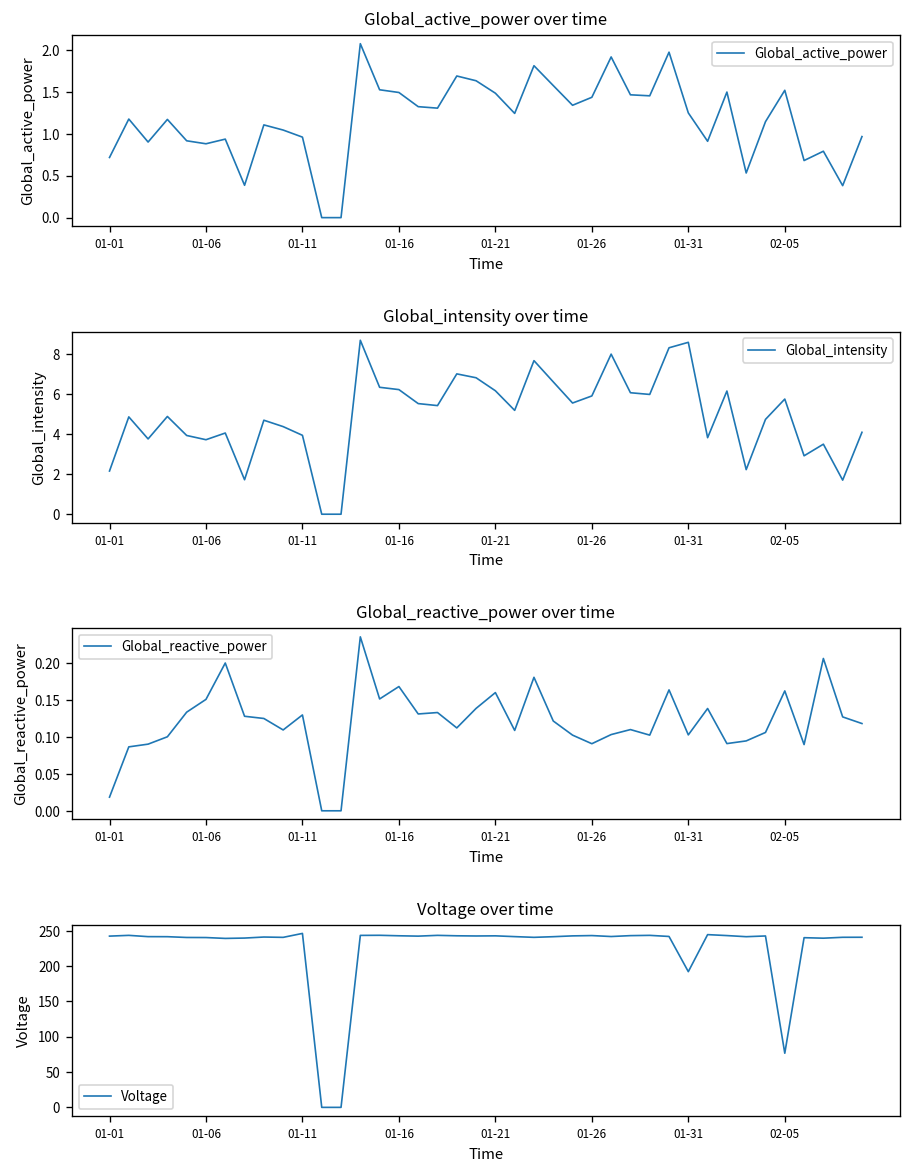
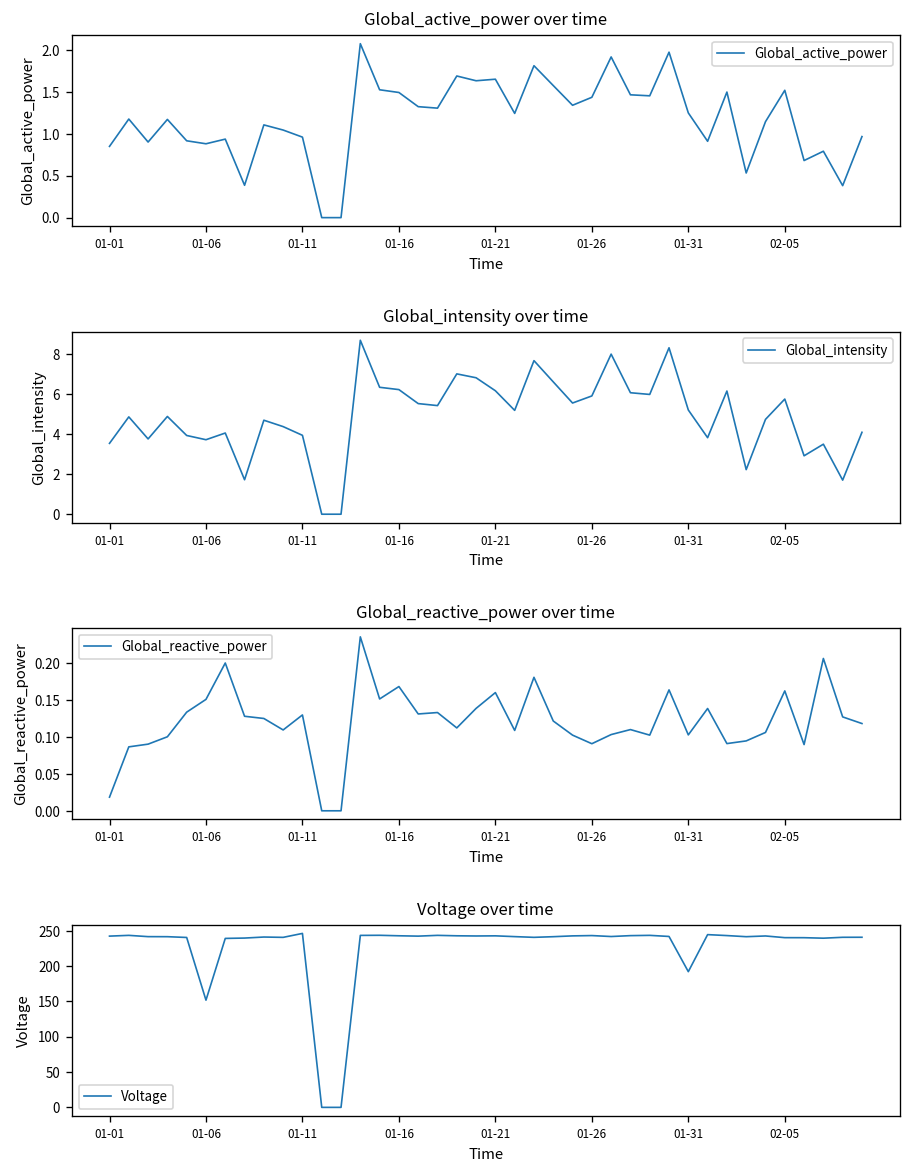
  {
    "Global_active_power over time": {
-     "01-01": 0.7,
+     "01-01": 0.9,
      "01-06": 0.9,
      "01-11": 1.0,
      "01-16": 1.5,
-     "01-21": 1.5,
+     "01-21": 1.7,
      "01-26": 1.4,
      "01-31": 1.2,
      "02-05": 1.5
    },
    "Global_intensity over time": {
-     "01-01": 2.2,
+     "01-01": 3.5,
      "01-06": 3.7,
      "01-11": 3.9,
      "01-16": 6.2,
      "01-21": 6.2,
      "01-26": 5.9,
-     "01-31": 8.6,
+     "01-31": 5.2,
      "02-05": 5.7
    },
    "Global_reactive_power over time": {
      "01-01": 0.02,
      "01-06": 0.15,
      "01-11": 0.13,
      "01-16": 0.17,
      "01-21": 0.16,
      "01-26": 0.09,
      "01-31": 0.10,
      "02-05": 0.16
    },
    "Voltage over time": {
      "01-01": 240,
-     "01-06": 240,
+     "01-06": 150,
      "01-11": 250,
      "01-16": 240,
      "01-21": 240,
      "01-26": 240,
      "01-31": 190,
-     "02-05": 80
+     "02-05": 240
    }
  }
